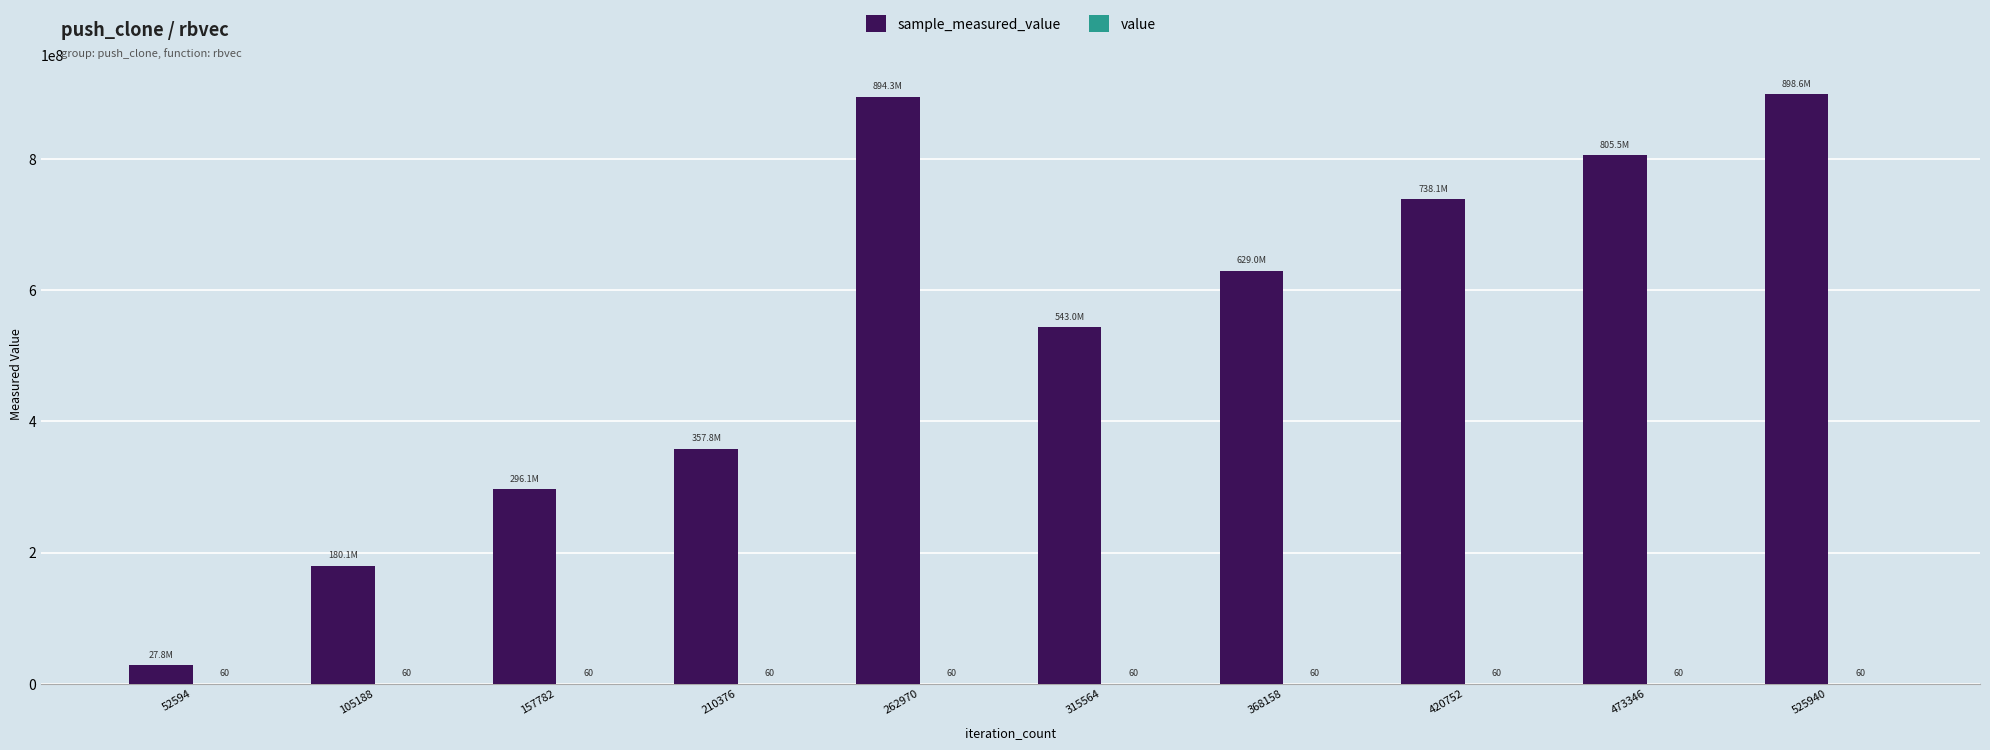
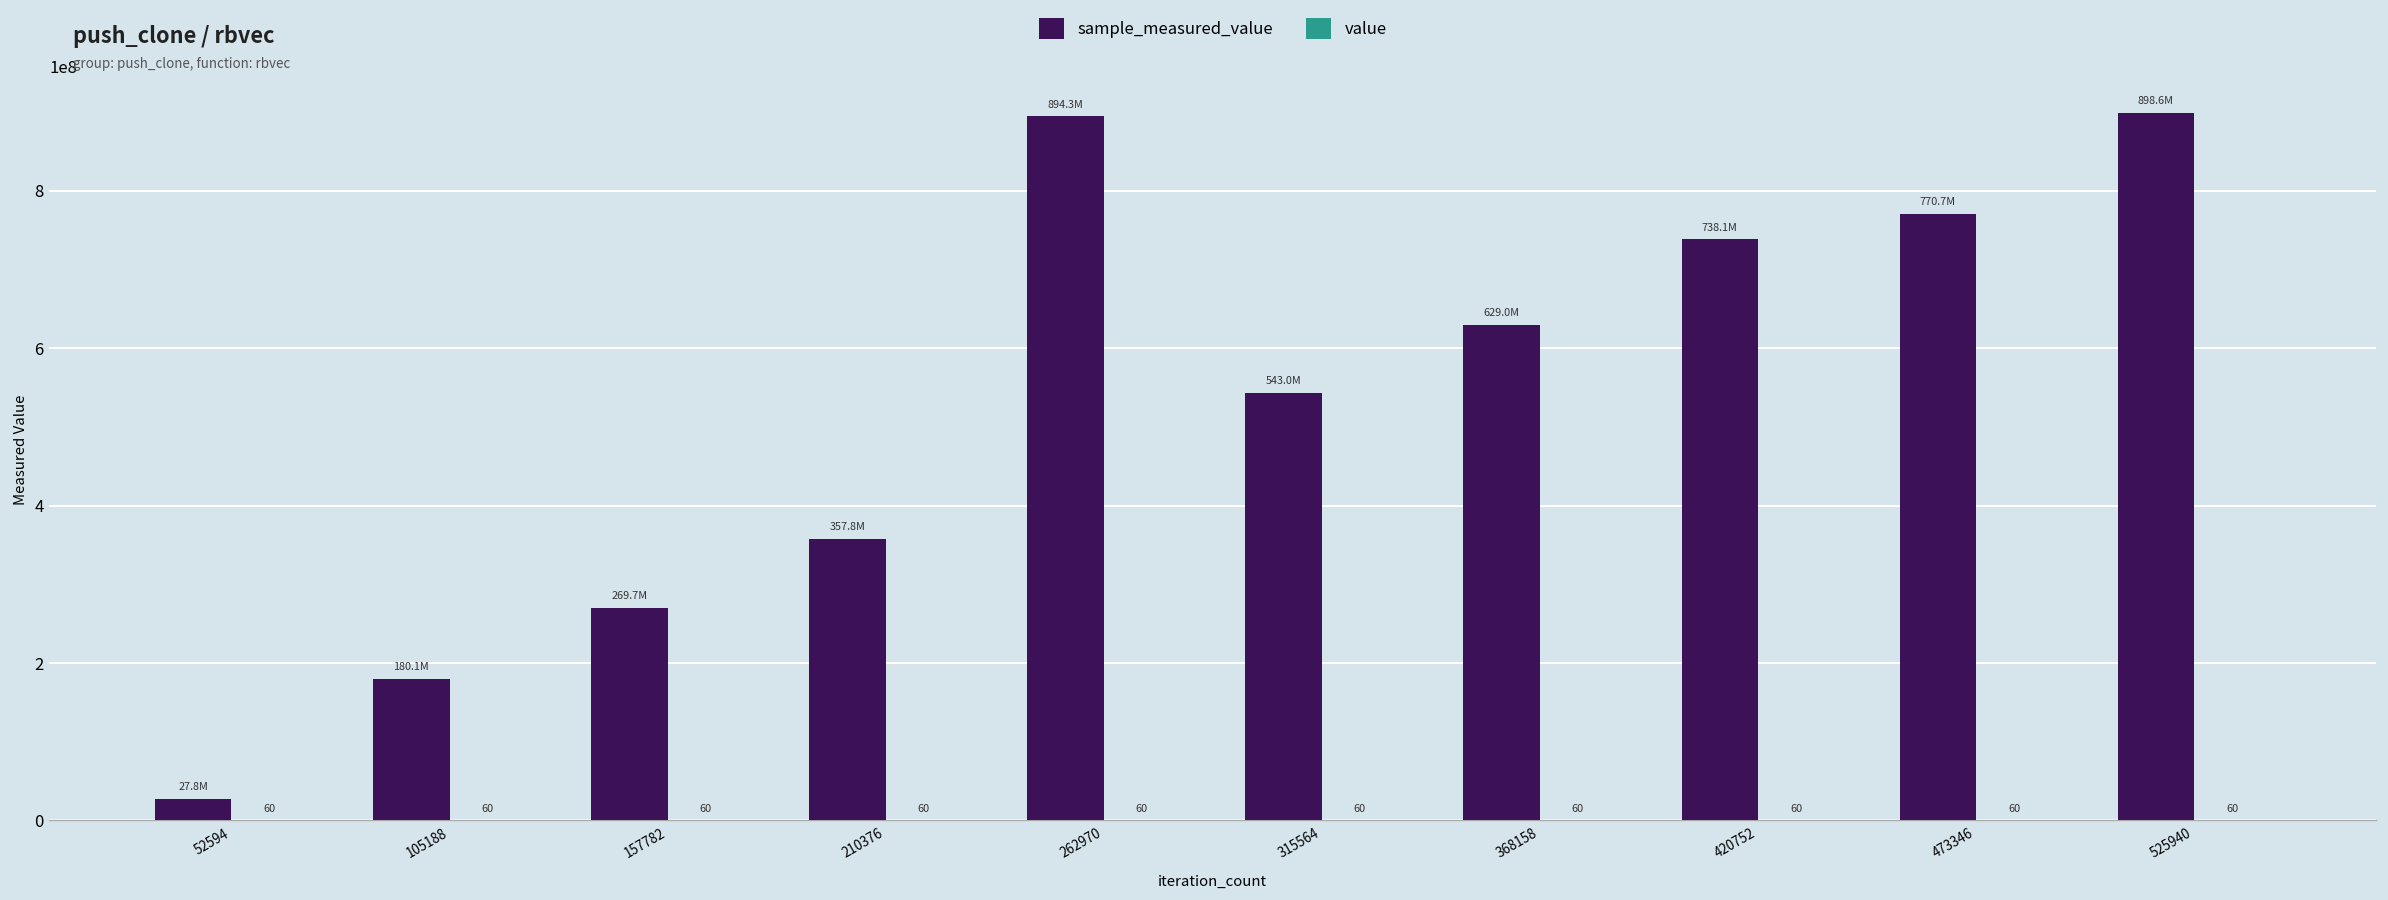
  {
    "sample_measured_value": {
      "52594": "27.8M",
      "105188": "180.1M",
-     "157782": "296.1M",
+     "157782": "269.7M",
      "210376": "357.8M",
      "262970": "894.3M",
      "315564": "543.0M",
      "368158": "629.0M",
      "420752": "738.1M",
-     "473346": "805.5M",
+     "473346": "770.7M",
      "525940": "898.6M"
    },
    "value": {
      "52594": "60",
      "105188": "60",
      "157782": "60",
      "210376": "60",
      "262970": "60",
      "315564": "60",
      "368158": "60",
      "420752": "60",
      "473346": "60",
      "525940": "60"
    }
  }
